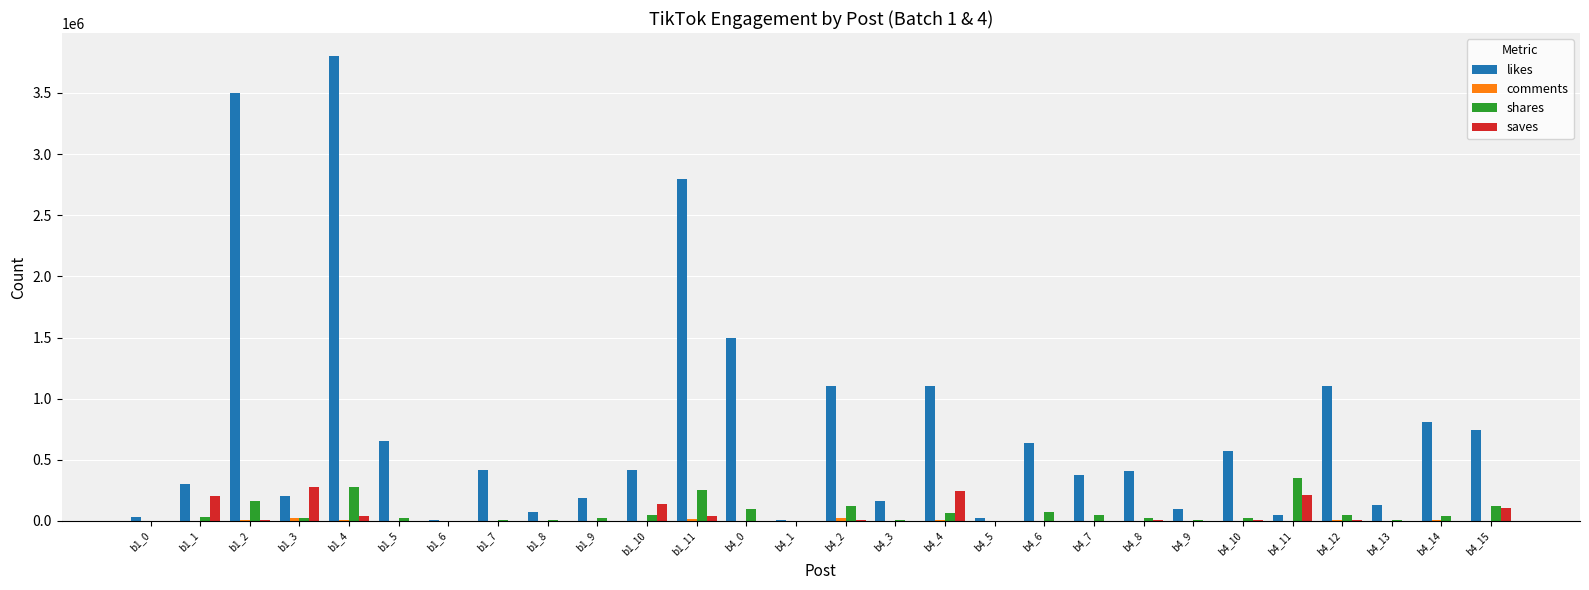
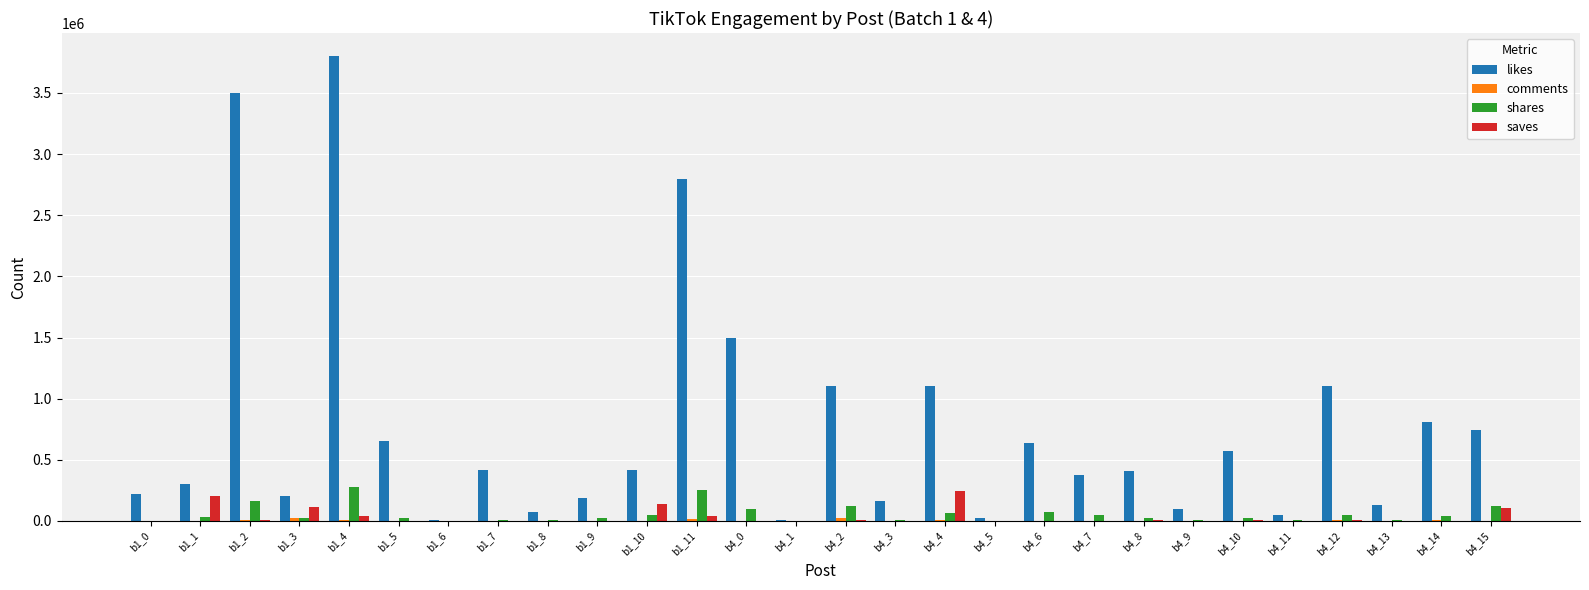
  {
    "likes": {
-     "b1_0": 30000,
+     "b1_0": 220000,
      "b1_1": 300000,
      "b1_2": 3500000,
      "b1_3": 200000,
      "b1_4": 3800000,
      "b1_5": 660000,
      "b1_7": 410000,
      "b1_8": 80000,
      "b1_9": 190000,
      "b1_10": 420000,
      "b1_11": 2800000,
      "b4_0": 1500000,
      "b4_2": 1100000,
      "b4_3": 160000,
      "b4_4": 1100000,
      "b4_5": 20000,
      "b4_6": 640000,
      "b4_7": 380000,
      "b4_8": 410000,
      "b4_9": 100000,
      "b4_10": 570000,
      "b4_11": 50000,
      "b4_12": 1100000,
      "b4_13": 130000,
      "b4_14": 810000,
      "b4_15": 750000
    },
    "comments": {
      "b1_3": 20000,
      "b4_2": 20000
    },
    "shares": {
      "b1_1": 30000,
      "b1_2": 160000,
      "b1_3": 20000,
      "b1_4": 270000,
      "b1_5": 20000,
      "b1_9": 30000,
      "b1_10": 50000,
      "b1_11": 250000,
      "b4_0": 100000,
      "b4_2": 120000,
      "b4_4": 70000,
      "b4_6": 70000,
      "b4_7": 50000,
      "b4_8": 30000,
      "b4_10": 20000,
-     "b4_11": 350000,
+     "b4_11": 10000,
      "b4_12": 50000,
      "b4_14": 40000,
      "b4_15": 120000
    },
    "saves": {
      "b1_1": 200000,
-     "b1_3": 280000,
+     "b1_3": 110000,
      "b1_4": 40000,
      "b1_10": 140000,
      "b1_11": 40000,
      "b4_4": 250000,
-     "b4_11": 210000,
+     "b4_11": 0,
      "b4_15": 110000
    }
  }
